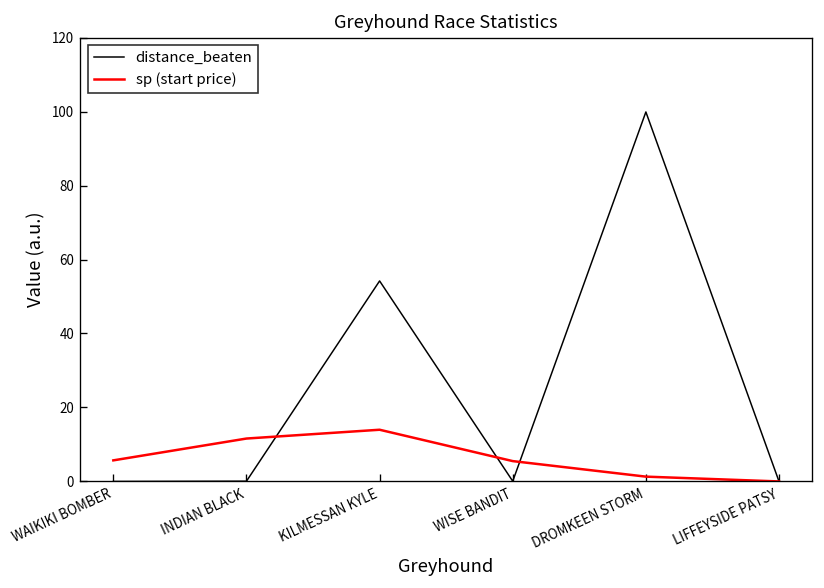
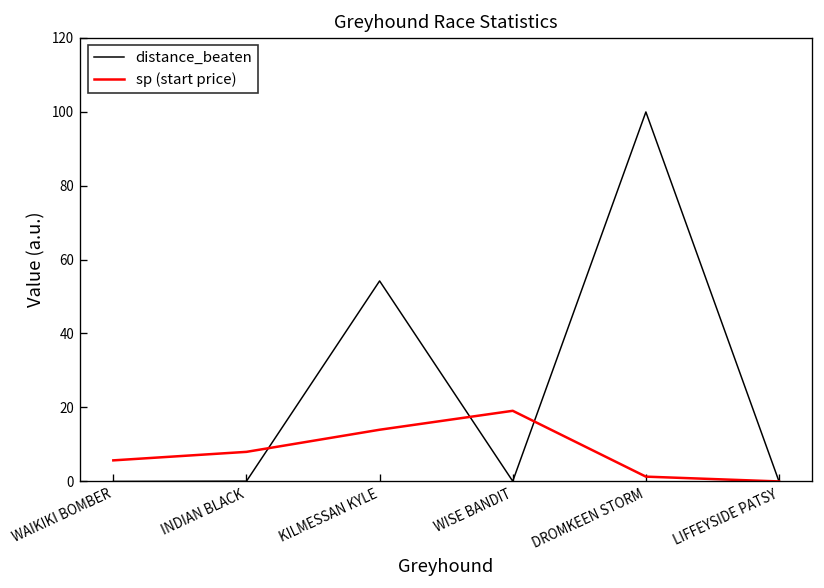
  {
    "distance_beaten": {
      "WAIKIKI BOMBER": 0,
      "INDIAN BLACK": 0,
      "KILMESSAN KYLE": 54,
      "WISE BANDIT": 0,
      "DROMKEEN STORM": 100
    },
    "sp (start price)": {
      "WAIKIKI BOMBER": 6,
-     "INDIAN BLACK": 12,
+     "INDIAN BLACK": 8,
      "KILMESSAN KYLE": 14,
-     "WISE BANDIT": 6,
+     "WISE BANDIT": 19,
      "DROMKEEN STORM": 1
    }
  }
